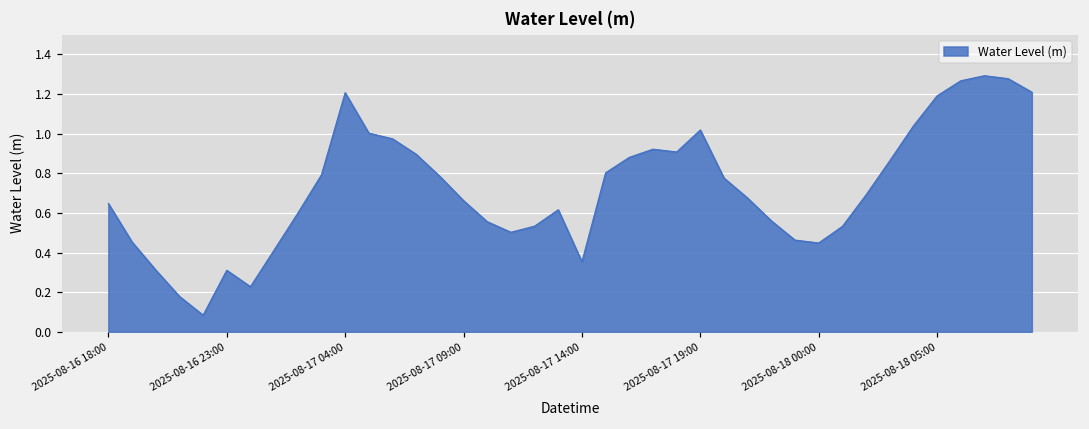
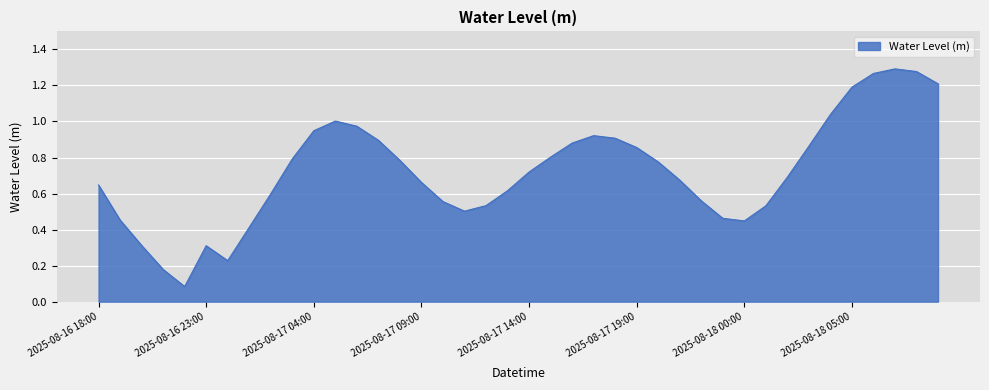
  {
    "2025-08-16 18:00": 0.65,
    "2025-08-16 23:00": 0.31,
-   "2025-08-17 04:00": 1.21,
+   "2025-08-17 04:00": 0.95,
    "2025-08-17 09:00": 0.66,
-   "2025-08-17 14:00": 0.35,
-   "2025-08-17 19:00": 1.02,
+   "2025-08-17 14:00": 0.72,
+   "2025-08-17 19:00": 0.86,
    "2025-08-18 00:00": 0.45,
    "2025-08-18 05:00": 1.19
  }
